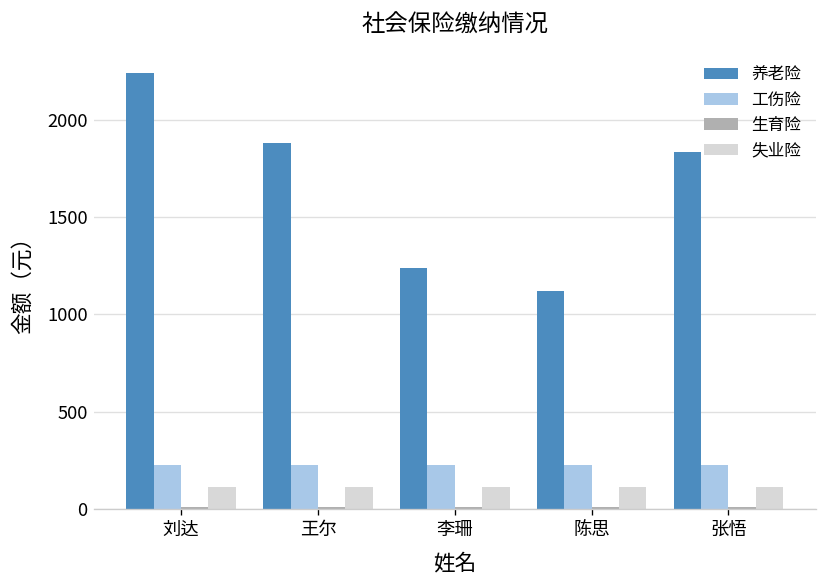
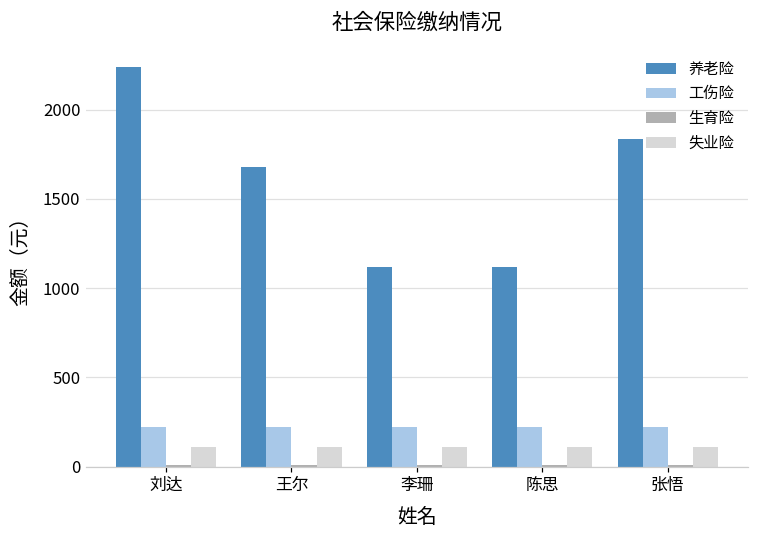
  {
    "养老险": {
      "刘达": 2240,
-     "王尔": 1880,
-     "李珊": 1240,
+     "王尔": 1680,
+     "李珊": 1120,
      "陈思": 1120,
      "张悟": 1830
    }
  }
